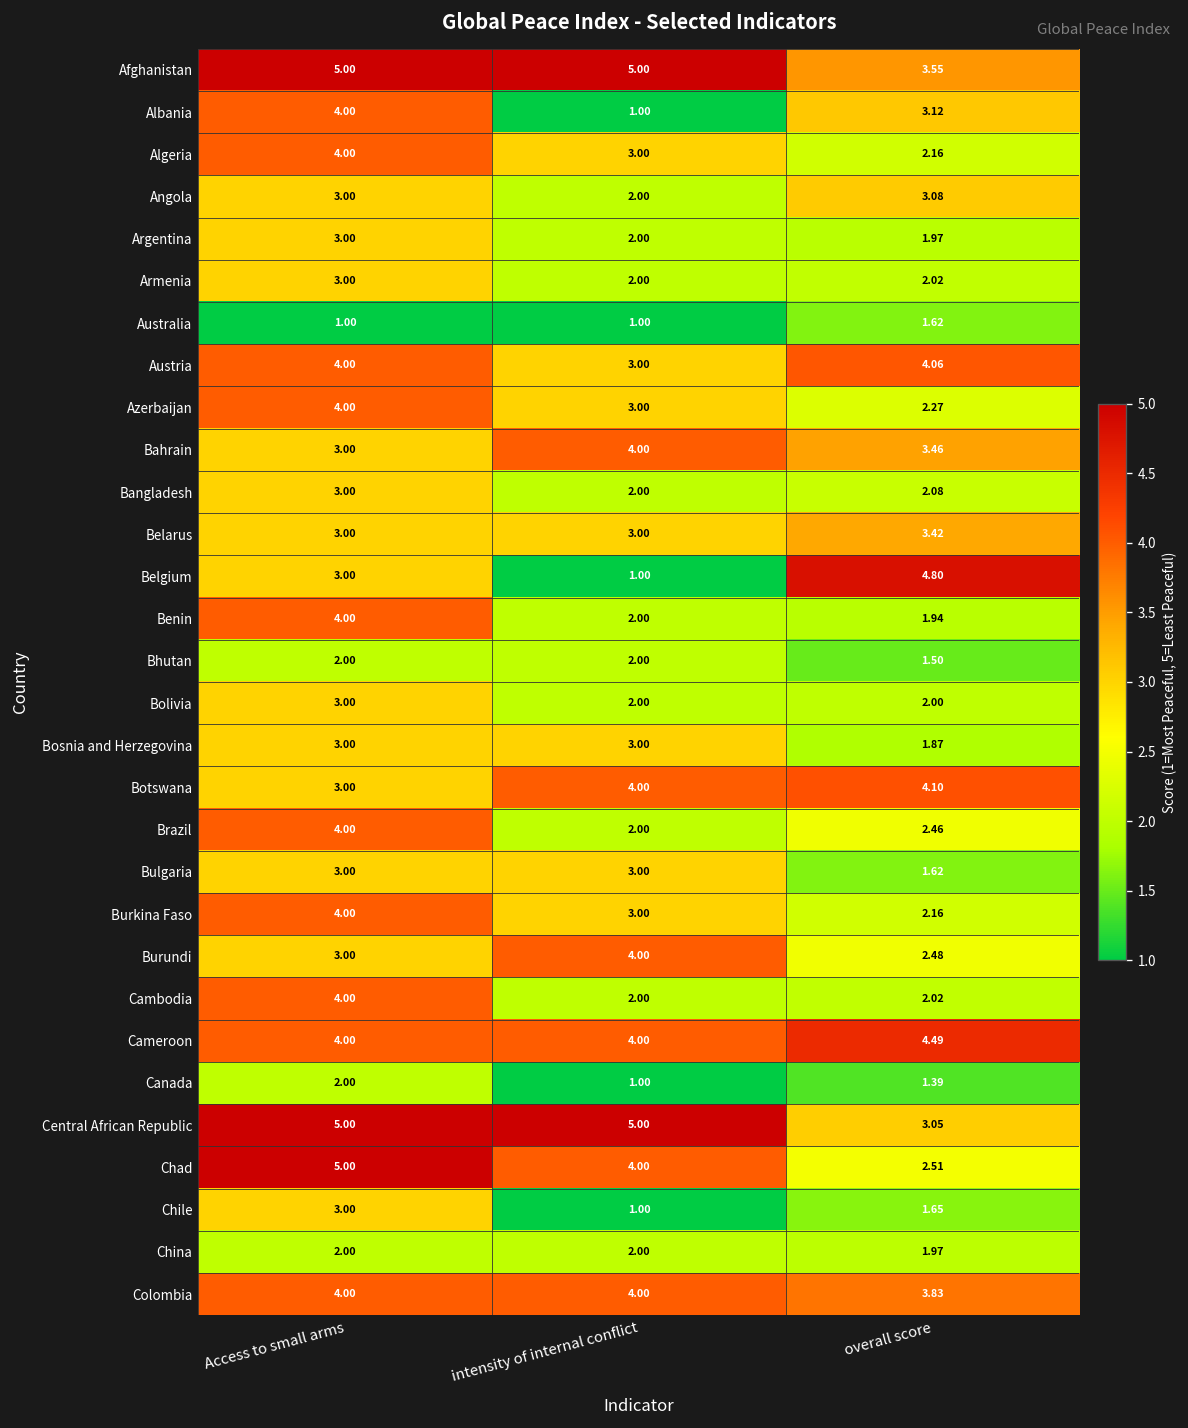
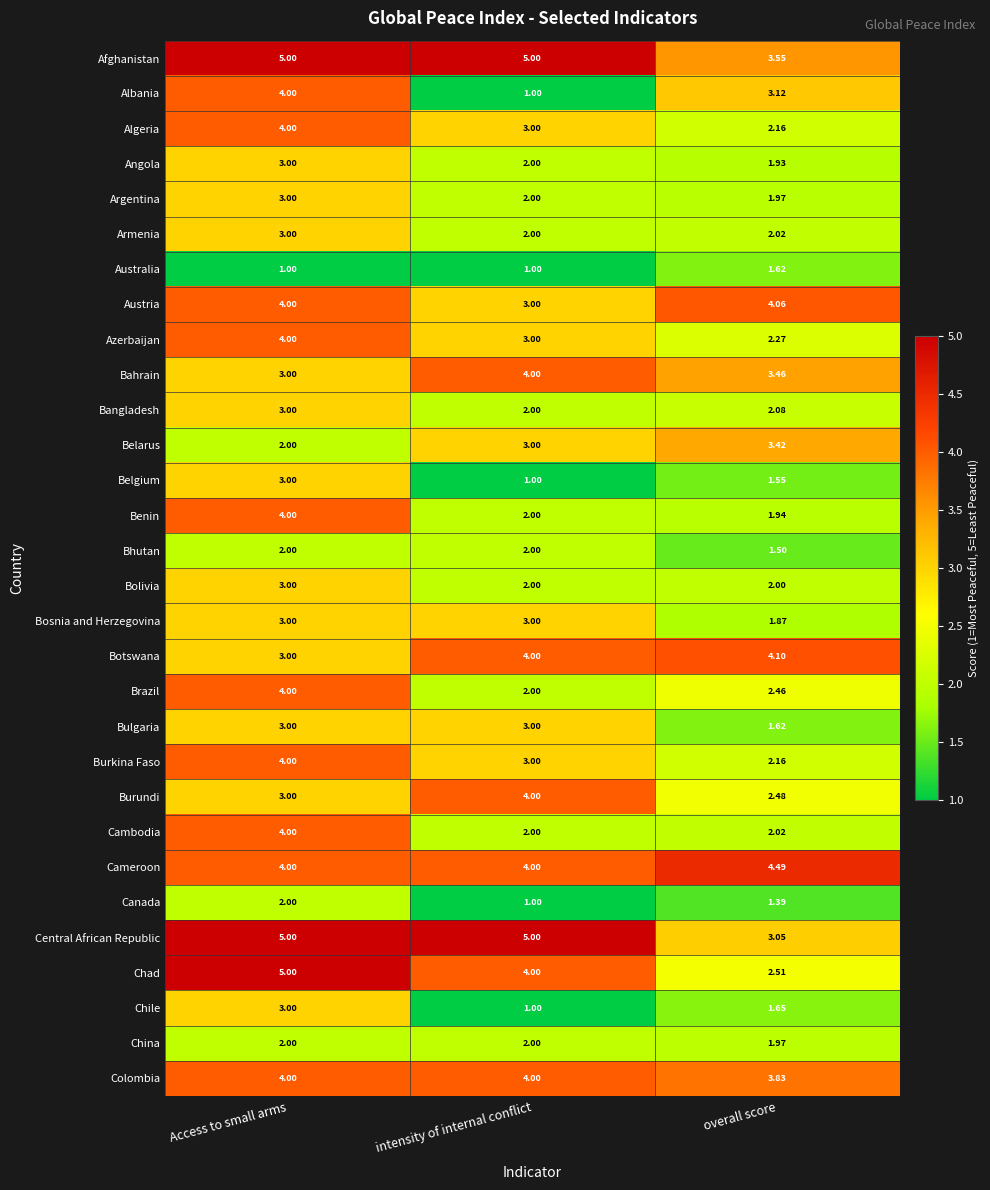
  {
    "Afghanistan": {
      "Access to small arms": 5.00,
      "intensity of internal conflict": 5.00,
      "overall score": 3.55
    },
    "Albania": {
      "Access to small arms": 4.00,
      "intensity of internal conflict": 1.00,
      "overall score": 3.12
    },
    "Algeria": {
      "Access to small arms": 4.00,
      "intensity of internal conflict": 3.00,
      "overall score": 2.16
    },
    "Angola": {
      "Access to small arms": 3.00,
      "intensity of internal conflict": 2.00,
-     "overall score": 3.08
+     "overall score": 1.93
    },
    "Argentina": {
      "Access to small arms": 3.00,
      "intensity of internal conflict": 2.00,
      "overall score": 1.97
    },
    "Armenia": {
      "Access to small arms": 3.00,
      "intensity of internal conflict": 2.00,
      "overall score": 2.02
    },
    "Australia": {
      "Access to small arms": 1.00,
      "intensity of internal conflict": 1.00,
      "overall score": 1.62
    },
    "Austria": {
      "Access to small arms": 4.00,
      "intensity of internal conflict": 3.00,
      "overall score": 4.06
    },
    "Azerbaijan": {
      "Access to small arms": 4.00,
      "intensity of internal conflict": 3.00,
      "overall score": 2.27
    },
    "Bahrain": {
      "Access to small arms": 3.00,
      "intensity of internal conflict": 4.00,
      "overall score": 3.46
    },
    "Bangladesh": {
      "Access to small arms": 3.00,
      "intensity of internal conflict": 2.00,
      "overall score": 2.08
    },
    "Belarus": {
-     "Access to small arms": 3.00,
+     "Access to small arms": 2.00,
      "intensity of internal conflict": 3.00,
      "overall score": 3.42
    },
    "Belgium": {
      "Access to small arms": 3.00,
      "intensity of internal conflict": 1.00,
-     "overall score": 4.80
+     "overall score": 1.55
    },
    "Benin": {
      "Access to small arms": 4.00,
      "intensity of internal conflict": 2.00,
      "overall score": 1.94
    },
    "Bhutan": {
      "Access to small arms": 2.00,
      "intensity of internal conflict": 2.00,
      "overall score": 1.50
    },
    "Bolivia": {
      "Access to small arms": 3.00,
      "intensity of internal conflict": 2.00,
      "overall score": 2.00
    },
    "Bosnia and Herzegovina": {
      "Access to small arms": 3.00,
      "intensity of internal conflict": 3.00,
      "overall score": 1.87
    },
    "Botswana": {
      "Access to small arms": 3.00,
      "intensity of internal conflict": 4.00,
      "overall score": 4.10
    },
    "Brazil": {
      "Access to small arms": 4.00,
      "intensity of internal conflict": 2.00,
      "overall score": 2.46
    },
    "Bulgaria": {
      "Access to small arms": 3.00,
      "intensity of internal conflict": 3.00,
      "overall score": 1.62
    },
    "Burkina Faso": {
      "Access to small arms": 4.00,
      "intensity of internal conflict": 3.00,
      "overall score": 2.16
    },
    "Burundi": {
      "Access to small arms": 3.00,
      "intensity of internal conflict": 4.00,
      "overall score": 2.48
    },
    "Cambodia": {
      "Access to small arms": 4.00,
      "intensity of internal conflict": 2.00,
      "overall score": 2.02
    },
    "Cameroon": {
      "Access to small arms": 4.00,
      "intensity of internal conflict": 4.00,
      "overall score": 4.49
    },
    "Canada": {
      "Access to small arms": 2.00,
      "intensity of internal conflict": 1.00,
      "overall score": 1.39
    },
    "Central African Republic": {
      "Access to small arms": 5.00,
      "intensity of internal conflict": 5.00,
      "overall score": 3.05
    },
    "Chad": {
      "Access to small arms": 5.00,
      "intensity of internal conflict": 4.00,
      "overall score": 2.51
    },
    "Chile": {
      "Access to small arms": 3.00,
      "intensity of internal conflict": 1.00,
      "overall score": 1.65
    },
    "China": {
      "Access to small arms": 2.00,
      "intensity of internal conflict": 2.00,
      "overall score": 1.97
    },
    "Colombia": {
      "Access to small arms": 4.00,
      "intensity of internal conflict": 4.00,
      "overall score": 3.83
    }
  }
